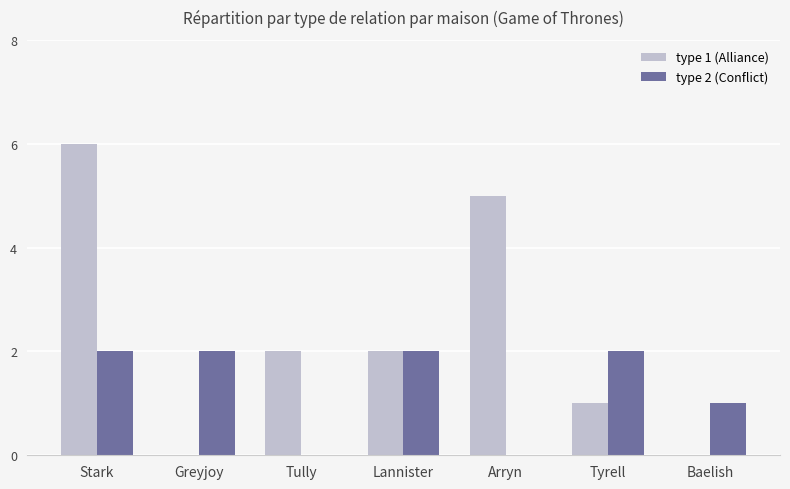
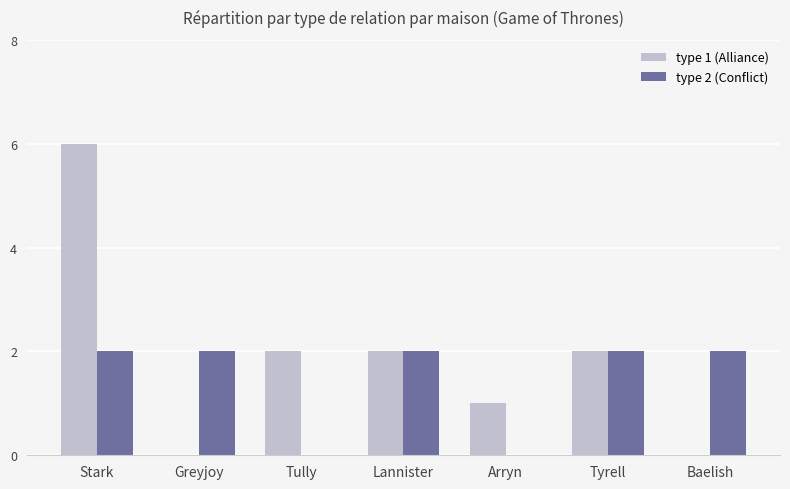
  {
    "type 1 (Alliance)": {
      "Stark": 6,
      "Greyjoy": 0,
      "Tully": 2,
      "Lannister": 2,
-     "Arryn": 5,
-     "Tyrell": 1,
+     "Arryn": 1,
+     "Tyrell": 2,
      "Baelish": 0
    },
    "type 2 (Conflict)": {
      "Stark": 2,
      "Greyjoy": 2,
      "Tully": 0,
      "Lannister": 2,
      "Arryn": 0,
      "Tyrell": 2,
-     "Baelish": 1
+     "Baelish": 2
    }
  }
